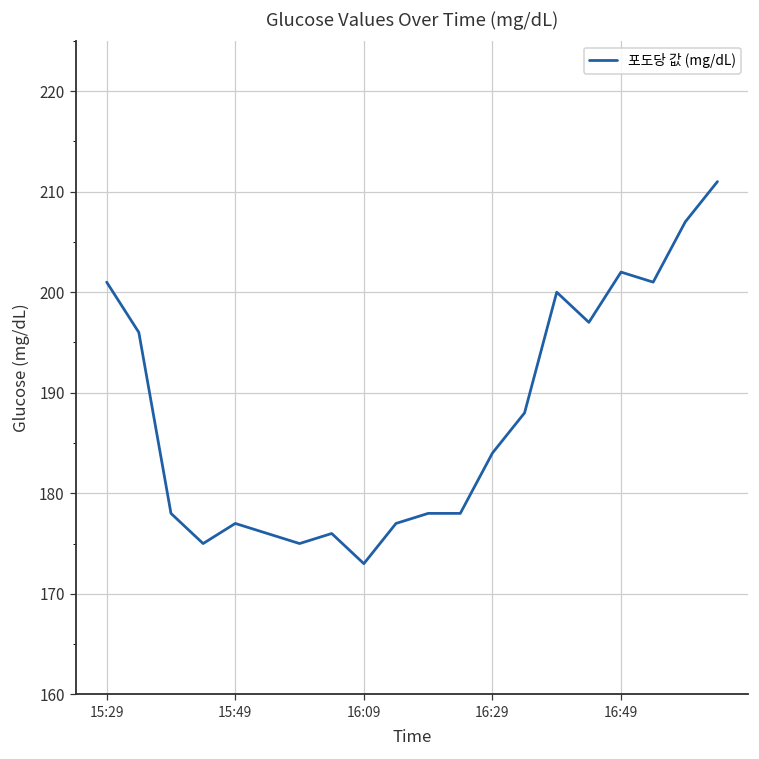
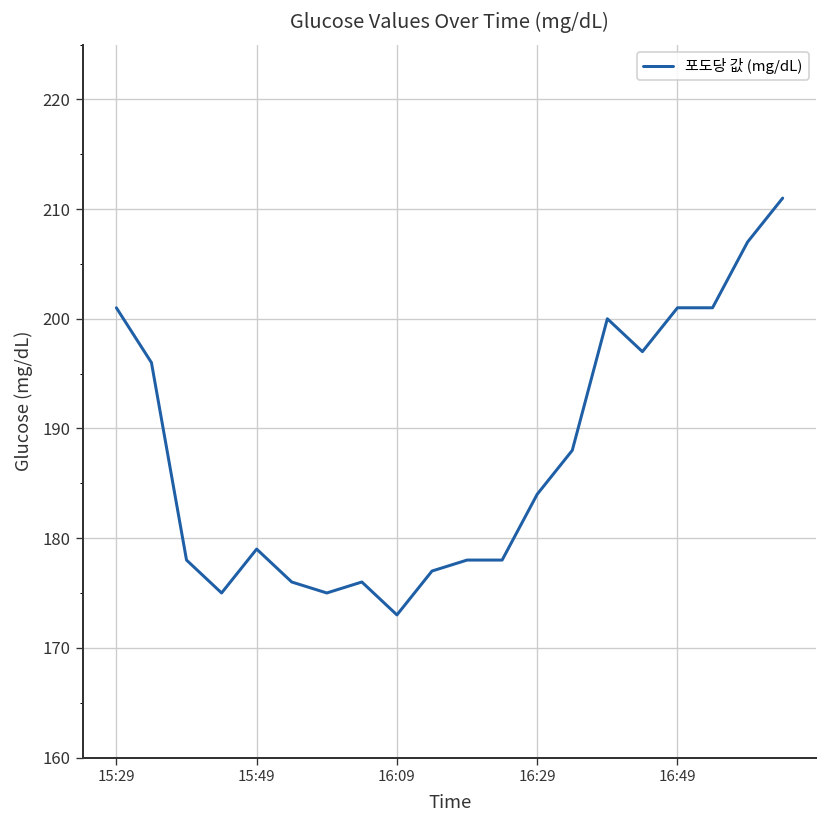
  {
    "15:29": 201,
-   "15:49": 177,
+   "15:49": 179,
    "16:09": 173,
    "16:29": 184,
-   "16:49": 202
+   "16:49": 201
  }
